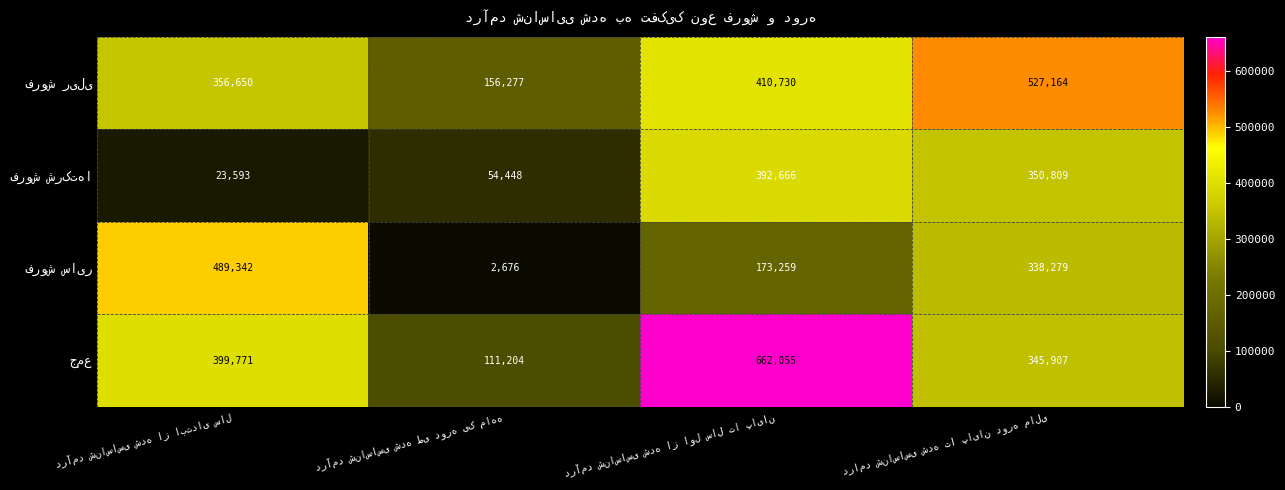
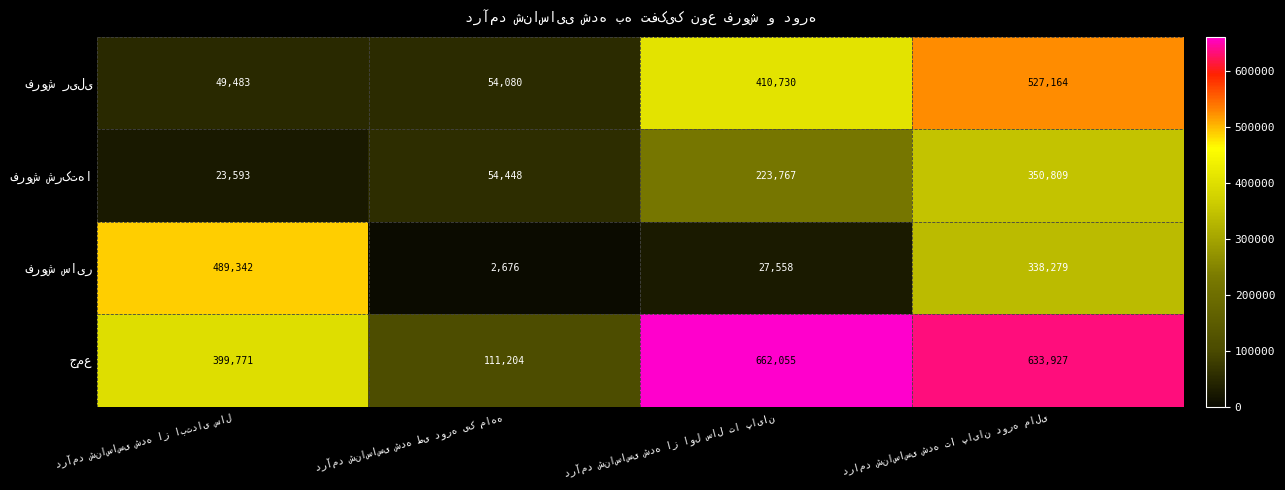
  {
    "فروش ریلی": {
-     "درآمد شناساسی شده از ابتدای سال": "356,650",
-     "درآمد شناساسی شده طی دوره یک ماهه": "156,277",
+     "درآمد شناساسی شده از ابتدای سال": "49,483",
+     "درآمد شناساسی شده طی دوره یک ماهه": "54,080",
      "درآمد شناساسی شده از اول سال تا پایان": "410,730",
      "درامد شناساسی شده تا پایان دوره مالی": "527,164"
    },
    "فروش شرکتها": {
      "درآمد شناساسی شده از ابتدای سال": "23,593",
      "درآمد شناساسی شده طی دوره یک ماهه": "54,448",
-     "درآمد شناساسی شده از اول سال تا پایان": "392,666",
+     "درآمد شناساسی شده از اول سال تا پایان": "223,767",
      "درامد شناساسی شده تا پایان دوره مالی": "350,809"
    },
    "فروش سایر": {
      "درآمد شناساسی شده از ابتدای سال": "489,342",
      "درآمد شناساسی شده طی دوره یک ماهه": "2,676",
-     "درآمد شناساسی شده از اول سال تا پایان": "173,259",
+     "درآمد شناساسی شده از اول سال تا پایان": "27,558",
      "درامد شناساسی شده تا پایان دوره مالی": "338,279"
    },
    "جمع": {
      "درآمد شناساسی شده از ابتدای سال": "399,771",
      "درآمد شناساسی شده طی دوره یک ماهه": "111,204",
      "درآمد شناساسی شده از اول سال تا پایان": "662,055",
-     "درامد شناساسی شده تا پایان دوره مالی": "345,907"
+     "درامد شناساسی شده تا پایان دوره مالی": "633,927"
    }
  }
